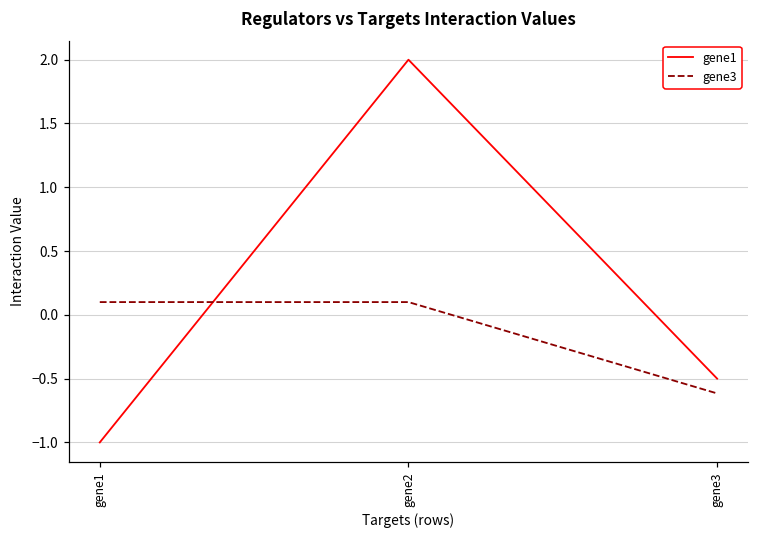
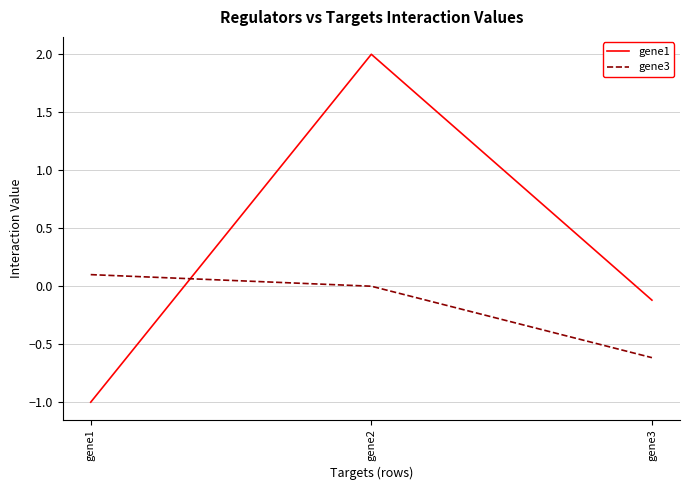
  {
    "gene1": {
      "gene1": -1.00,
      "gene2": 2.00,
-     "gene3": -0.50
+     "gene3": -0.12
    },
    "gene3": {
      "gene1": 0.1,
-     "gene2": 0.1,
+     "gene2": 0.0,
      "gene3": -0.6
    }
  }
